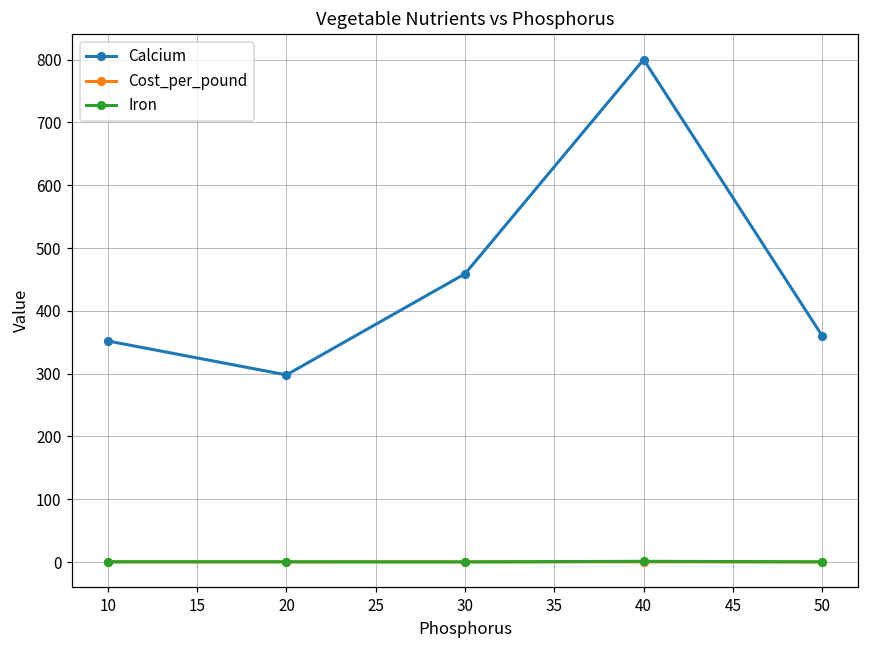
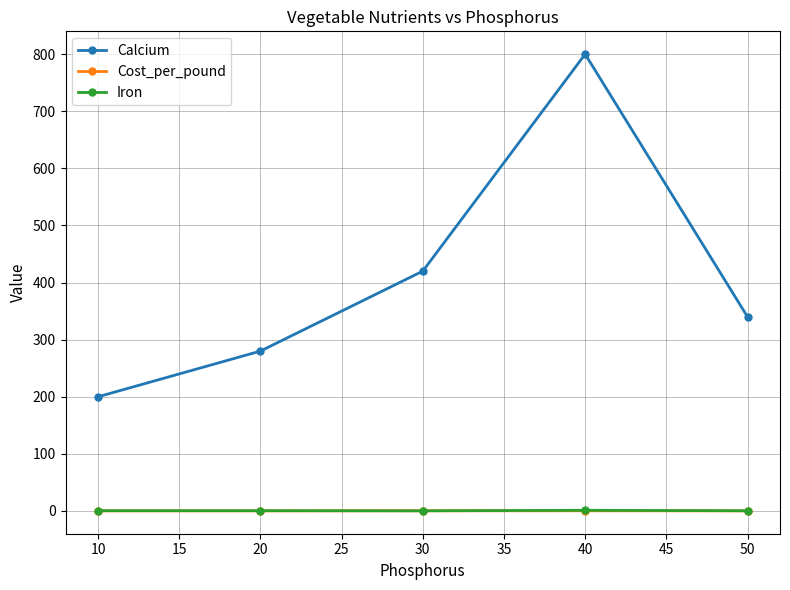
  {
    "Calcium": {
-     "10": 350,
-     "20": 300,
-     "30": 460,
+     "10": 200,
+     "20": 280,
+     "30": 420,
      "40": 800,
-     "50": 360
+     "50": 340
    }
  }
